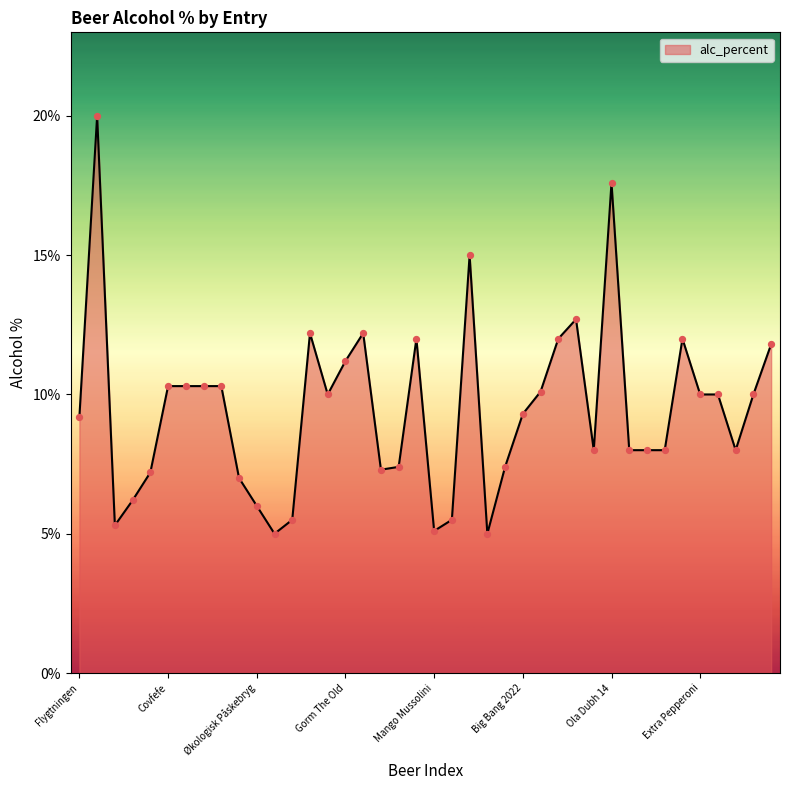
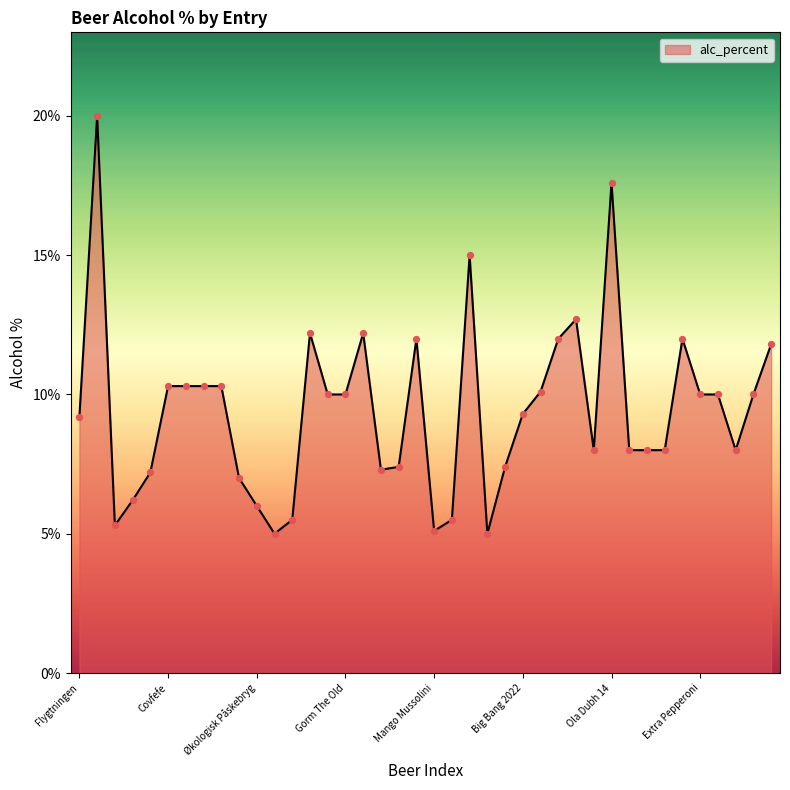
  {
    "Flygtningen": "9.2%",
    "Covfefe": "10.3%",
    "Økologisk Påskebryg": "6.0%",
-   "Gorm The Old": "11.2%",
+   "Gorm The Old": "10.0%",
    "Mango Mussolini": "5.1%",
    "Big Bang 2022": "9.3%",
    "Ola Dubh 14": "17.6%",
    "Extra Pepperoni": "10.0%"
  }
